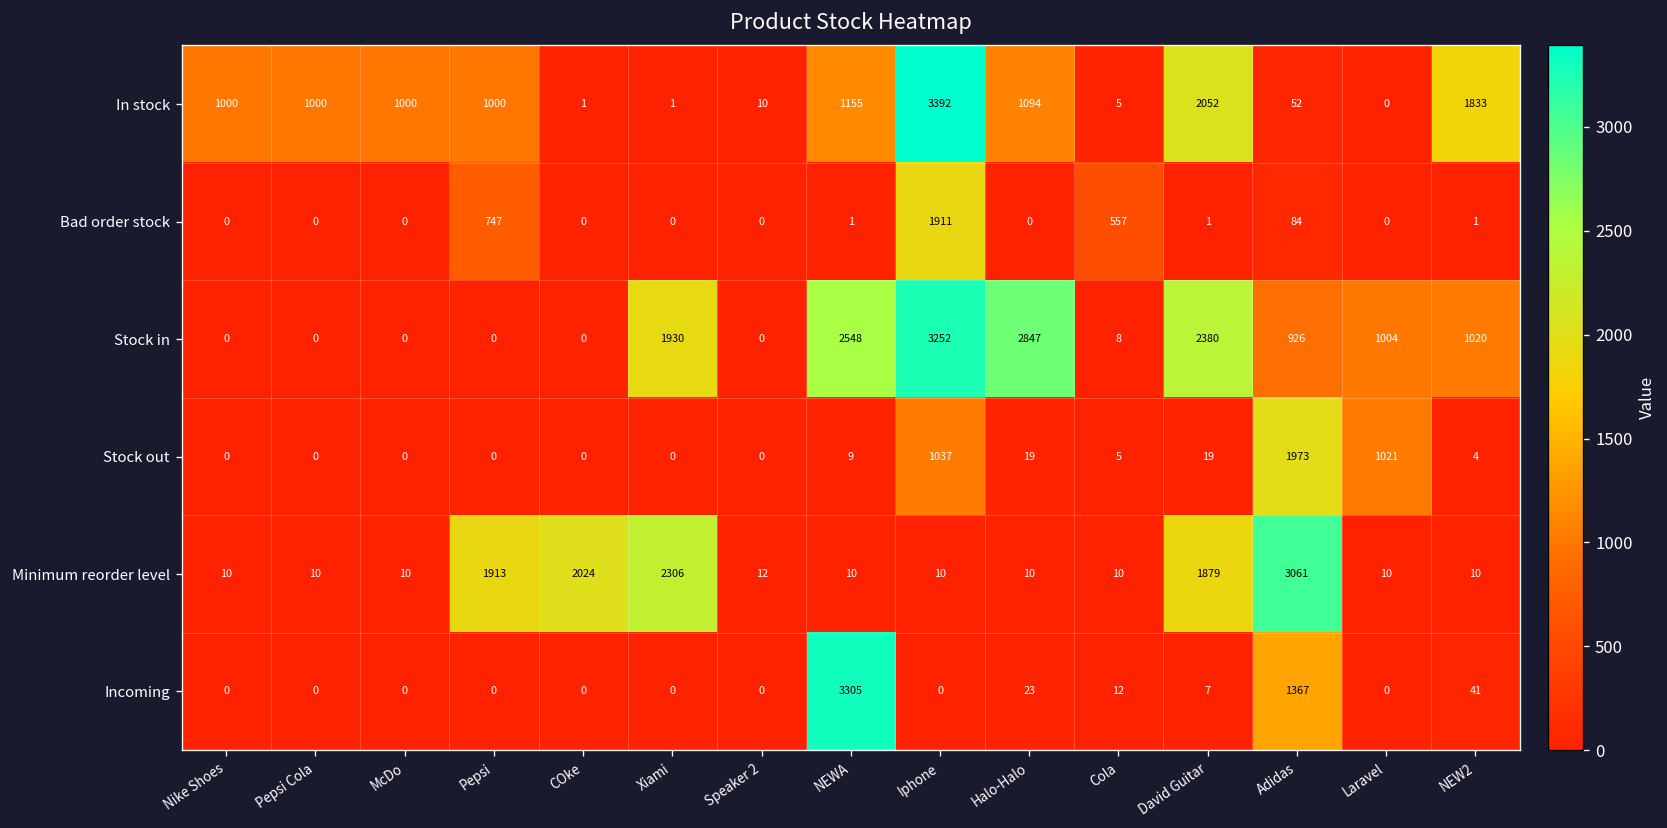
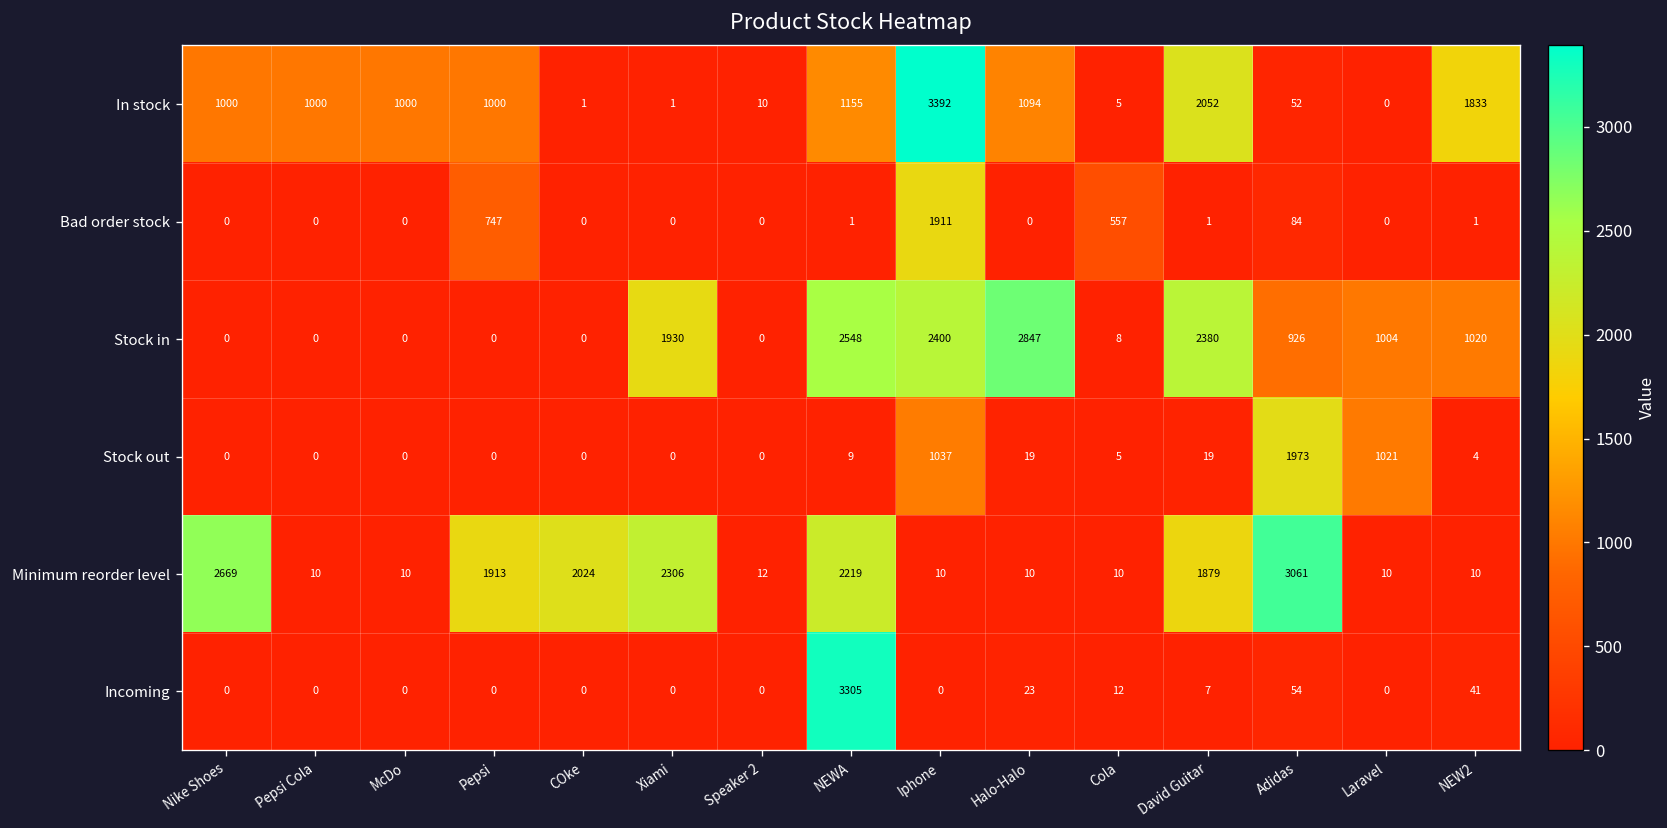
  {
    "In stock": {
      "Nike Shoes": 1000,
      "Pepsi Cola": 1000,
      "McDo": 1000,
      "Pepsi": 1000,
      "COke": 1,
      "Xiami": 1,
      "Speaker 2": 10,
      "NEWA": 1155,
      "Iphone": 3392,
      "Halo-Halo": 1094,
      "Cola": 5,
      "David Guitar": 2052,
      "Adidas": 52,
      "Laravel": 0,
      "NEW2": 1833
    },
    "Bad order stock": {
      "Nike Shoes": 0,
      "Pepsi Cola": 0,
      "McDo": 0,
      "Pepsi": 747,
      "COke": 0,
      "Xiami": 0,
      "Speaker 2": 0,
      "NEWA": 1,
      "Iphone": 1911,
      "Halo-Halo": 0,
      "Cola": 557,
      "David Guitar": 1,
      "Adidas": 84,
      "Laravel": 0,
      "NEW2": 1
    },
    "Stock in": {
      "Nike Shoes": 0,
      "Pepsi Cola": 0,
      "McDo": 0,
      "Pepsi": 0,
      "COke": 0,
      "Xiami": 1930,
      "Speaker 2": 0,
      "NEWA": 2548,
-     "Iphone": 3252,
+     "Iphone": 2400,
      "Halo-Halo": 2847,
      "Cola": 8,
      "David Guitar": 2380,
      "Adidas": 926,
      "Laravel": 1004,
      "NEW2": 1020
    },
    "Stock out": {
      "Nike Shoes": 0,
      "Pepsi Cola": 0,
      "McDo": 0,
      "Pepsi": 0,
      "COke": 0,
      "Xiami": 0,
      "Speaker 2": 0,
      "NEWA": 9,
      "Iphone": 1037,
      "Halo-Halo": 19,
      "Cola": 5,
      "David Guitar": 19,
      "Adidas": 1973,
      "Laravel": 1021,
      "NEW2": 4
    },
    "Minimum reorder level": {
-     "Nike Shoes": 10,
+     "Nike Shoes": 2669,
      "Pepsi Cola": 10,
      "McDo": 10,
      "Pepsi": 1913,
      "COke": 2024,
      "Xiami": 2306,
      "Speaker 2": 12,
-     "NEWA": 10,
+     "NEWA": 2219,
      "Iphone": 10,
      "Halo-Halo": 10,
      "Cola": 10,
      "David Guitar": 1879,
      "Adidas": 3061,
      "Laravel": 10,
      "NEW2": 10
    },
    "Incoming": {
      "Nike Shoes": 0,
      "Pepsi Cola": 0,
      "McDo": 0,
      "Pepsi": 0,
      "COke": 0,
      "Xiami": 0,
      "Speaker 2": 0,
      "NEWA": 3305,
      "Iphone": 0,
      "Halo-Halo": 23,
      "Cola": 12,
      "David Guitar": 7,
-     "Adidas": 1367,
+     "Adidas": 54,
      "Laravel": 0,
      "NEW2": 41
    }
  }
